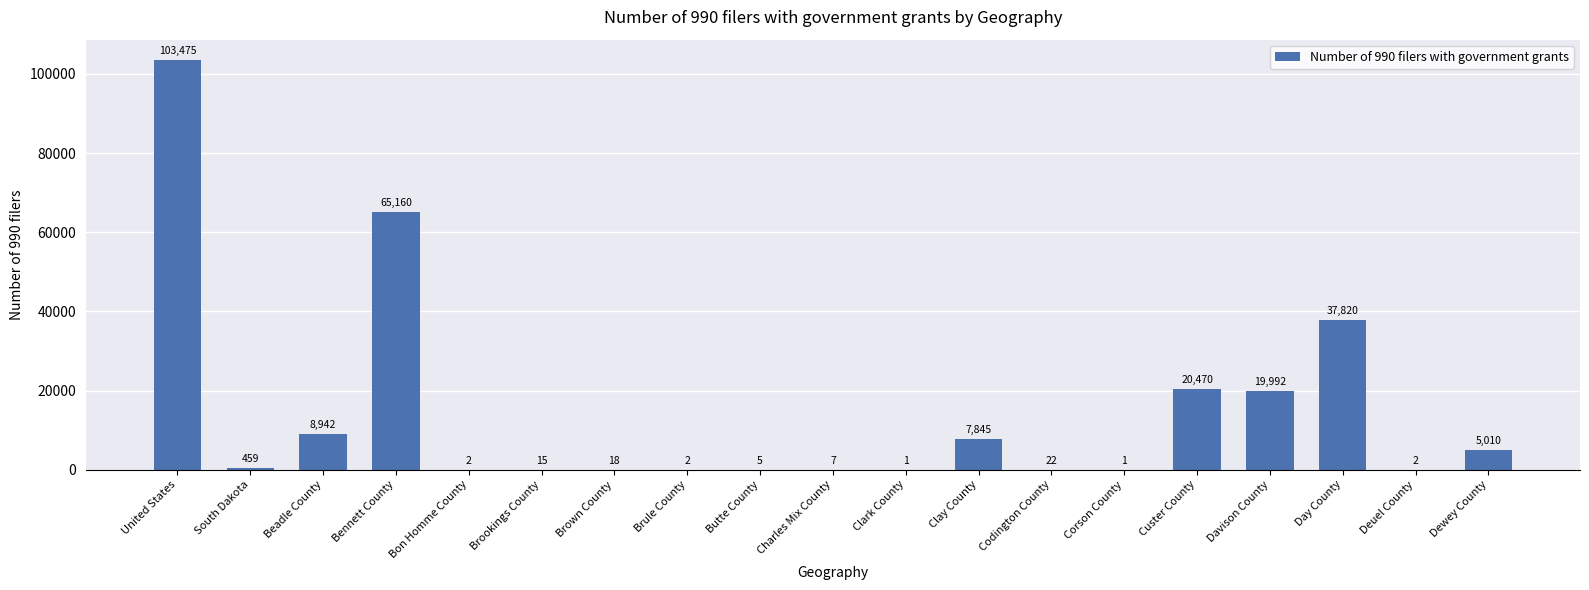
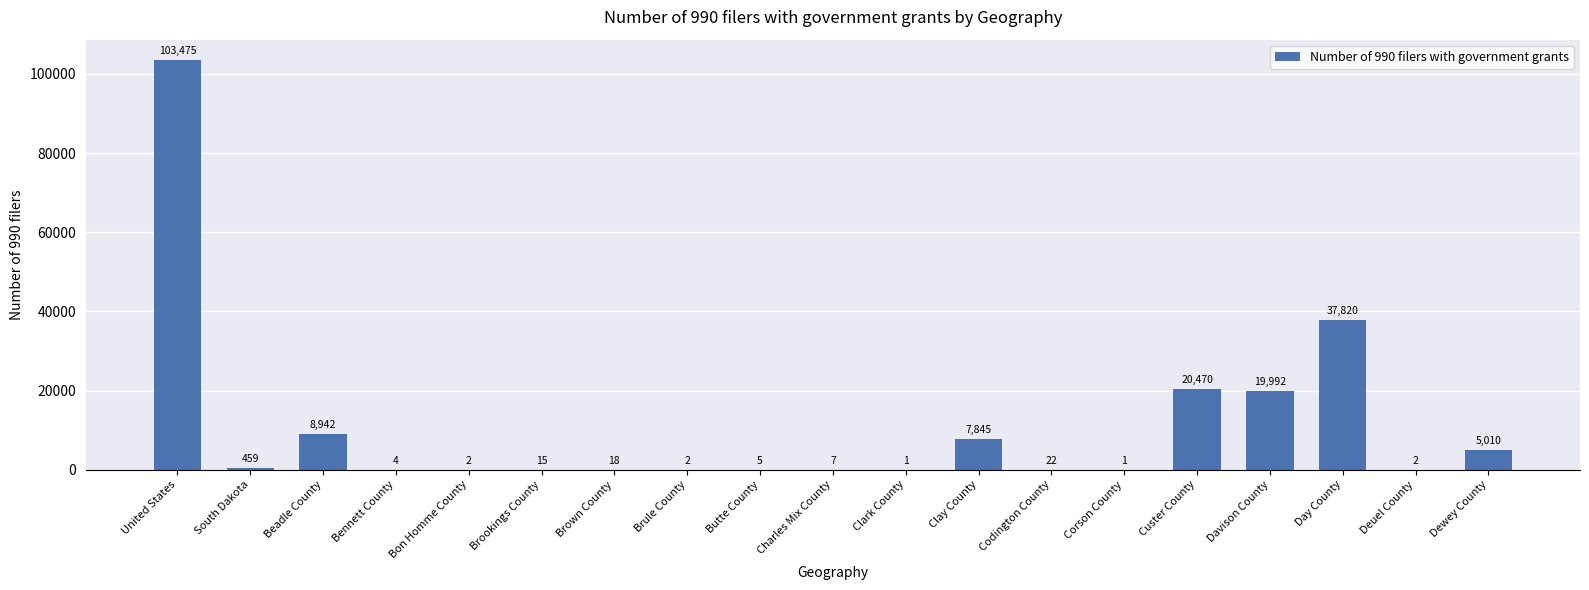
  {
    "United States": "103,475",
    "South Dakota": "459",
    "Beadle County": "8,942",
-   "Bennett County": "65,160",
+   "Bennett County": "4",
    "Bon Homme County": "2",
    "Brookings County": "15",
    "Brown County": "18",
    "Brule County": "2",
    "Butte County": "5",
    "Charles Mix County": "7",
    "Clark County": "1",
    "Clay County": "7,845",
    "Codington County": "22",
    "Corson County": "1",
    "Custer County": "20,470",
    "Davison County": "19,992",
    "Day County": "37,820",
    "Deuel County": "2",
    "Dewey County": "5,010"
  }
